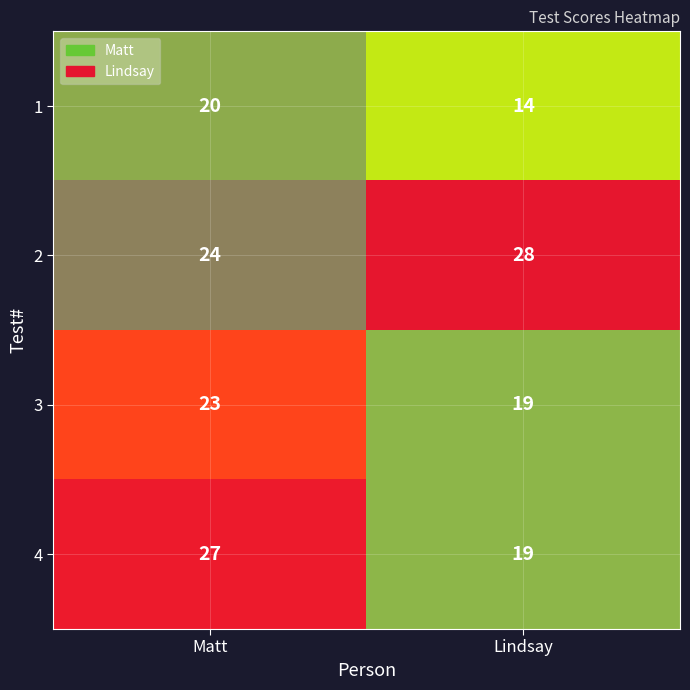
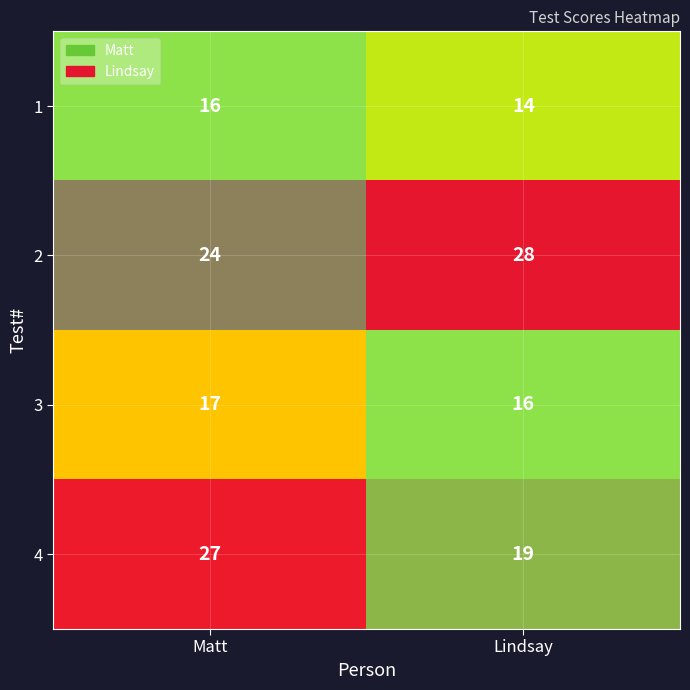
  {
    "1": {
-     "Matt": 20,
+     "Matt": 16,
      "Lindsay": 14
    },
    "2": {
      "Matt": 24,
      "Lindsay": 28
    },
    "3": {
-     "Matt": 23,
-     "Lindsay": 19
+     "Matt": 17,
+     "Lindsay": 16
    },
    "4": {
      "Matt": 27,
      "Lindsay": 19
    }
  }
